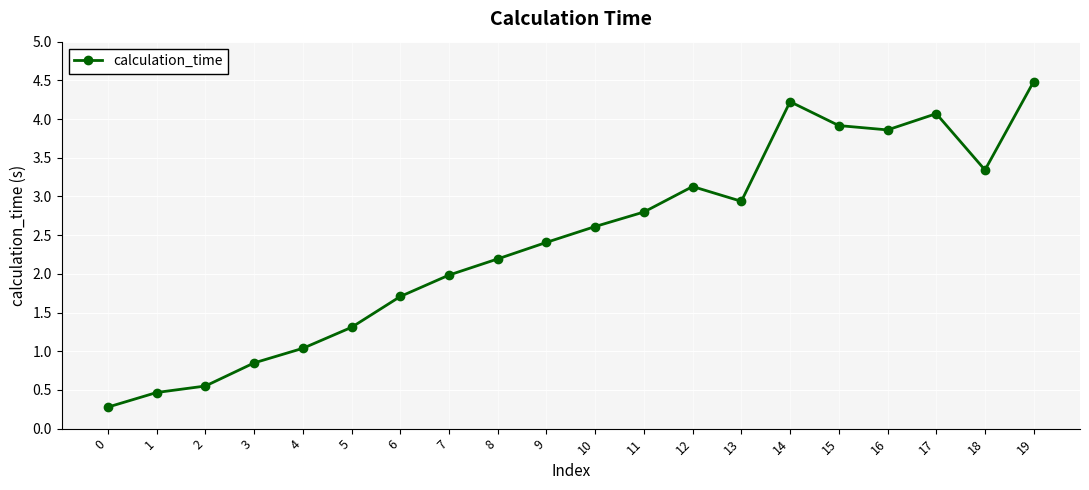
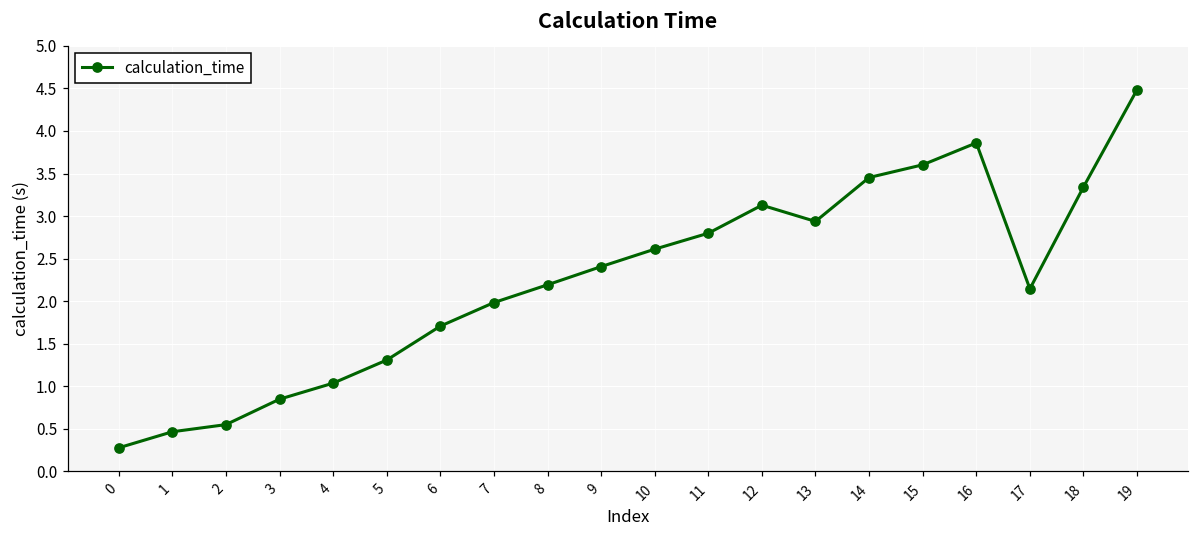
  {
    "0": 0.3,
    "1": 0.5,
    "2": 0.6,
    "3": 0.8,
    "4": 1.0,
    "5": 1.3,
    "6": 1.7,
    "7": 2.0,
    "8": 2.2,
    "9": 2.4,
    "10": 2.6,
    "11": 2.8,
    "12": 3.1,
    "13": 2.9,
-   "14": 4.2,
-   "15": 3.9,
+   "14": 3.5,
+   "15": 3.6,
    "16": 3.9,
-   "17": 4.1,
+   "17": 2.1,
    "18": 3.3,
    "19": 4.5
  }
